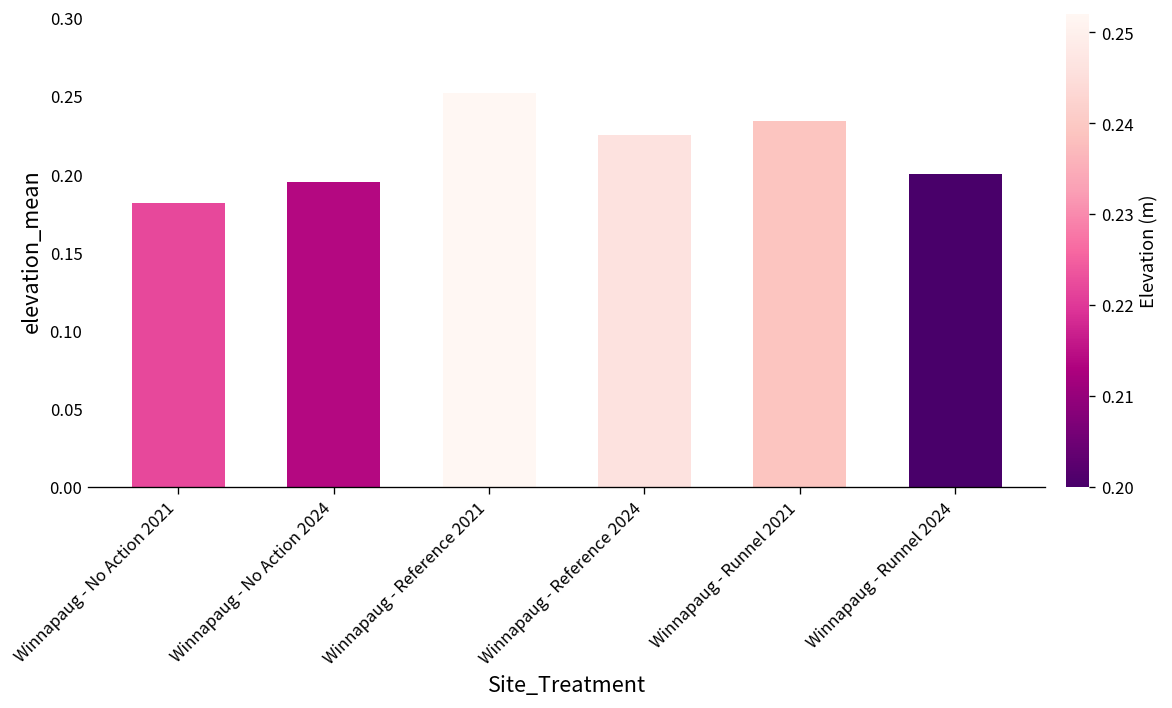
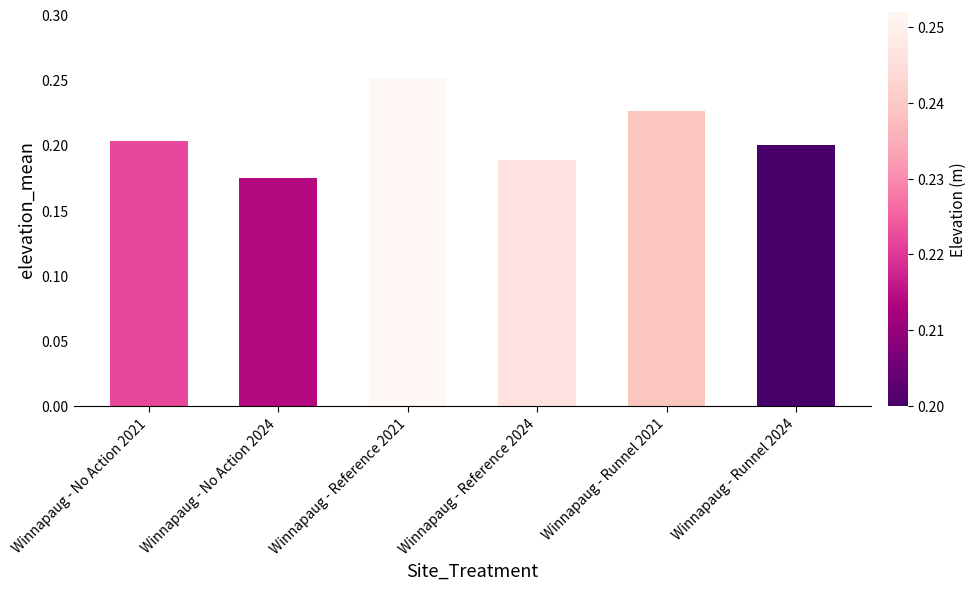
  {
-   "Winnapaug - No Action 2021": 0.182,
-   "Winnapaug - No Action 2024": 0.195,
+   "Winnapaug - No Action 2021": 0.203,
+   "Winnapaug - No Action 2024": 0.175,
    "Winnapaug - Reference 2021": 0.252,
-   "Winnapaug - Reference 2024": 0.225,
-   "Winnapaug - Runnel 2021": 0.234,
+   "Winnapaug - Reference 2024": 0.189,
+   "Winnapaug - Runnel 2021": 0.226,
    "Winnapaug - Runnel 2024": 0.200
  }
